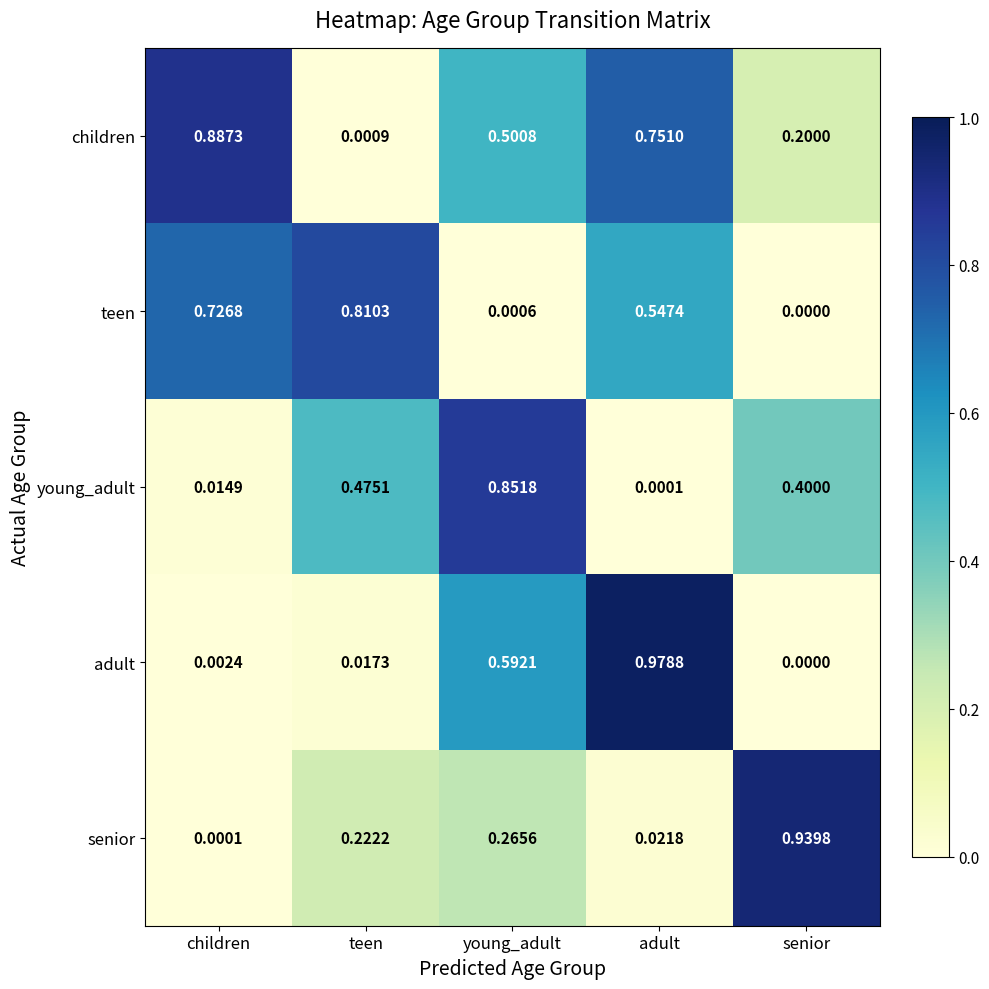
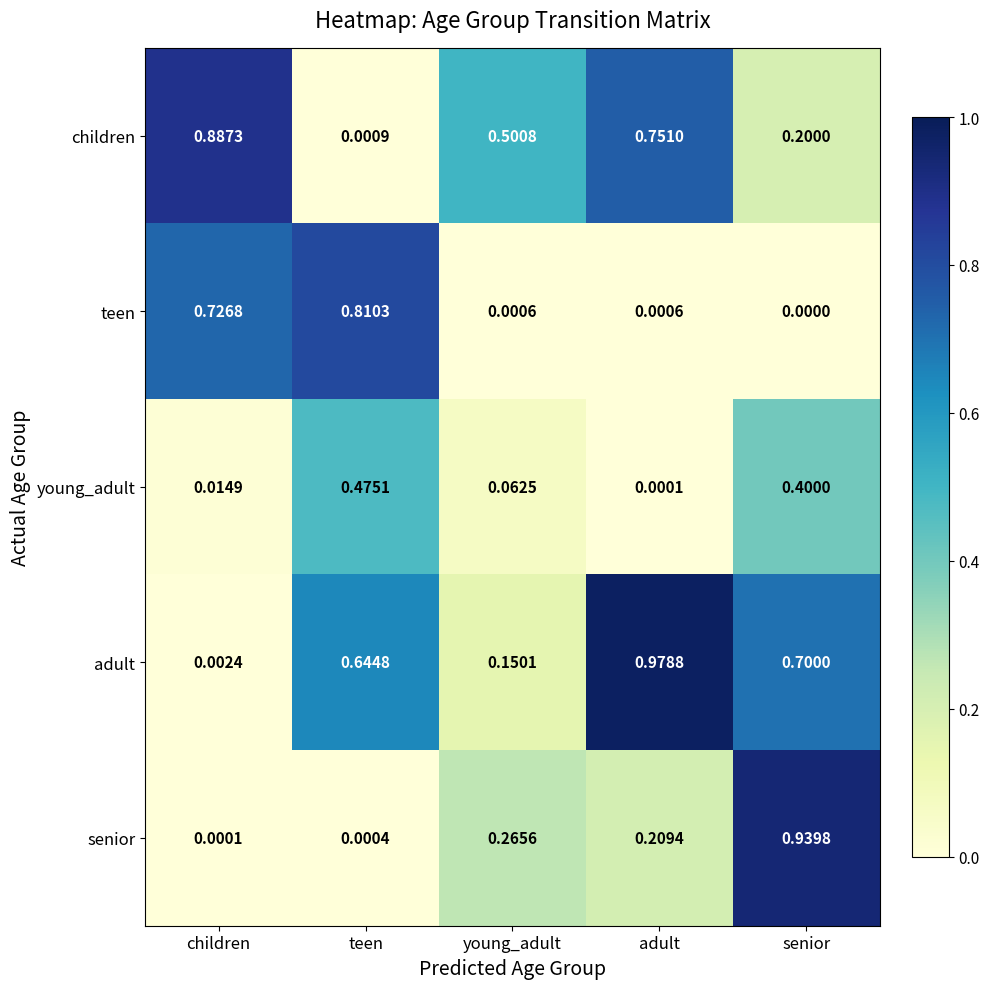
  {
    "children": {
      "children": 0.8873,
      "teen": 0.0009,
      "young_adult": 0.5008,
      "adult": 0.7510,
      "senior": 0.2000
    },
    "teen": {
      "children": 0.7268,
      "teen": 0.8103,
      "young_adult": 0.0006,
-     "adult": 0.5474,
+     "adult": 0.0006,
      "senior": 0.0000
    },
    "young_adult": {
      "children": 0.0149,
      "teen": 0.4751,
-     "young_adult": 0.8518,
+     "young_adult": 0.0625,
      "adult": 0.0001,
      "senior": 0.4000
    },
    "adult": {
      "children": 0.0024,
-     "teen": 0.0173,
-     "young_adult": 0.5921,
+     "teen": 0.6448,
+     "young_adult": 0.1501,
      "adult": 0.9788,
-     "senior": 0.0000
+     "senior": 0.7000
    },
    "senior": {
      "children": 0.0001,
-     "teen": 0.2222,
+     "teen": 0.0004,
      "young_adult": 0.2656,
-     "adult": 0.0218,
+     "adult": 0.2094,
      "senior": 0.9398
    }
  }
